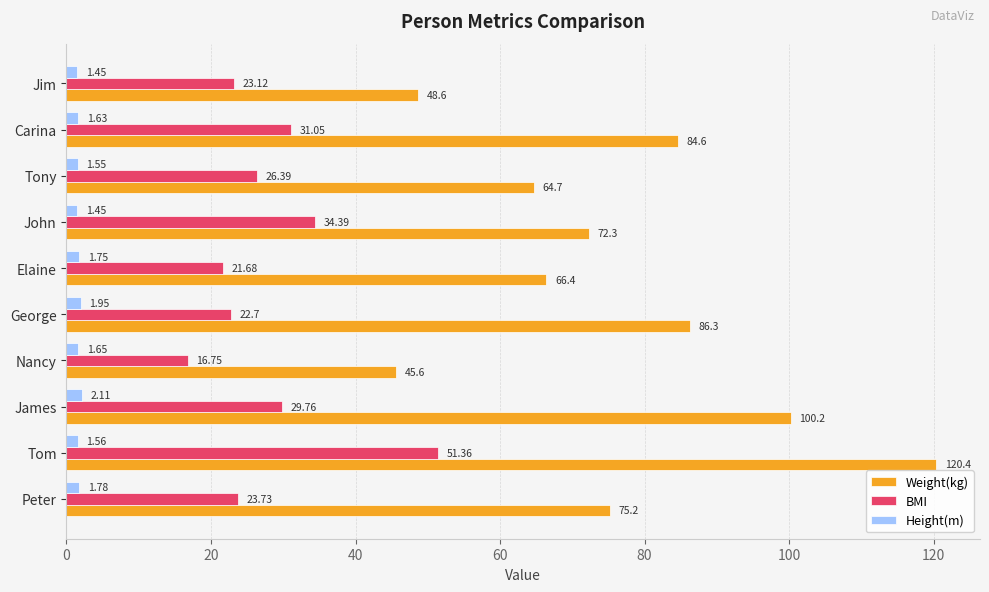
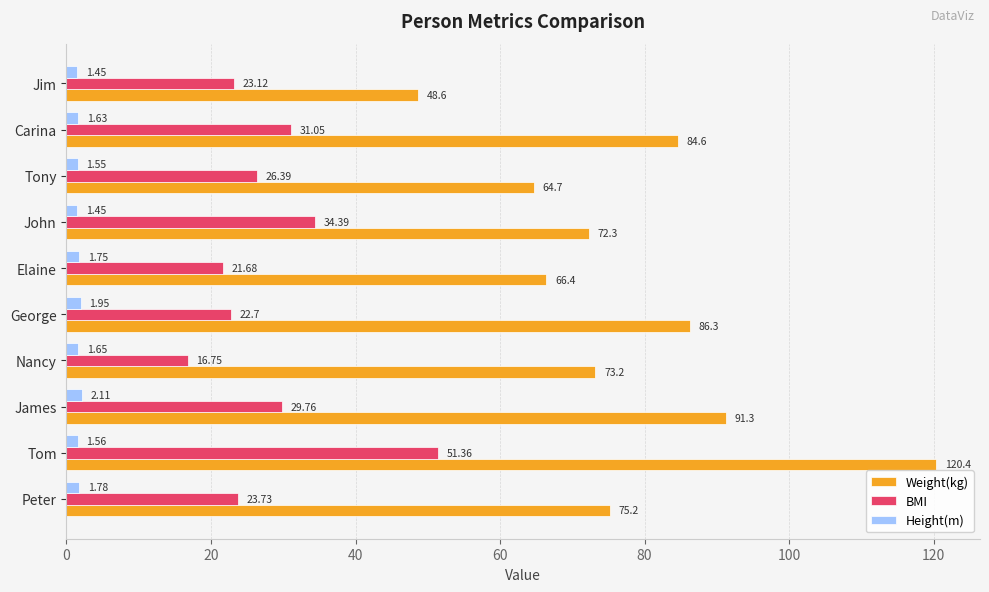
  {
    "Weight(kg)": {
      "Jim": 48.6,
      "Carina": 84.6,
      "Tony": 64.7,
      "John": 72.3,
      "Elaine": 66.4,
      "George": 86.3,
-     "Nancy": 45.6,
-     "James": 100.2,
+     "Nancy": 73.2,
+     "James": 91.3,
      "Tom": 120.4,
      "Peter": 75.2
    },
    "BMI": {
      "Jim": 23.12,
      "Carina": 31.05,
      "Tony": 26.39,
      "John": 34.39,
      "Elaine": 21.68,
      "George": 22.7,
      "Nancy": 16.75,
      "James": 29.76,
      "Tom": 51.36,
      "Peter": 23.73
    },
    "Height(m)": {
      "Jim": 1.45,
      "Carina": 1.63,
      "Tony": 1.55,
      "John": 1.45,
      "Elaine": 1.75,
      "George": 1.95,
      "Nancy": 1.65,
      "James": 2.11,
      "Tom": 1.56,
      "Peter": 1.78
    }
  }
